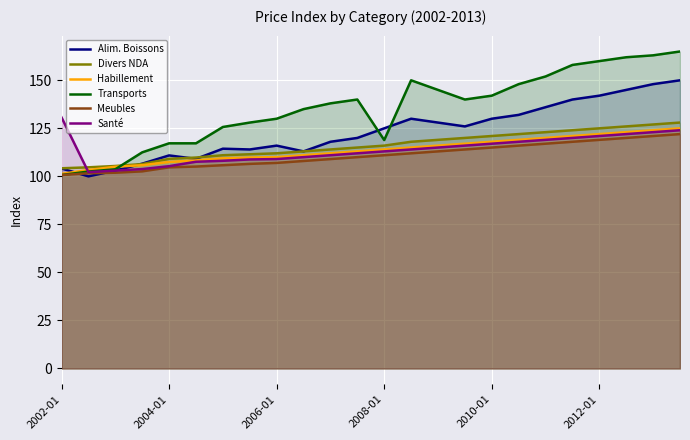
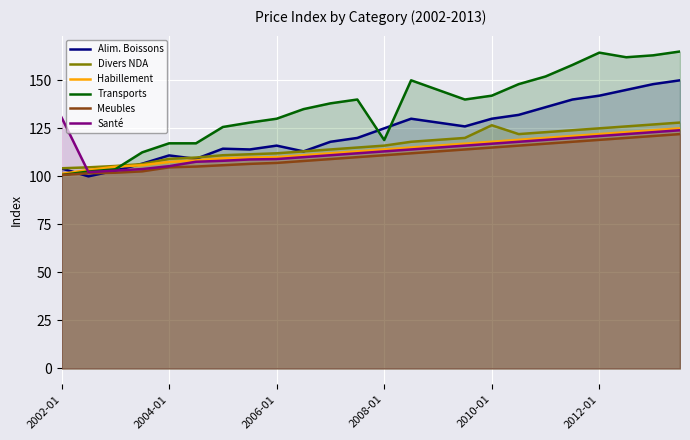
  {
    "Alim. Boissons": {
      "2004-01": 111,
      "2006-01": 116,
      "2008-01": 125,
      "2010-01": 130,
      "2012-01": 142
    },
    "Divers NDA": {
      "2004-01": 109,
      "2006-01": 112,
      "2008-01": 116,
-     "2010-01": 121,
+     "2010-01": 127,
      "2012-01": 125
    },
    "Habillement": {
      "2004-01": 108
    },
    "Transports": {
      "2004-01": 117,
      "2006-01": 130,
      "2008-01": 119,
      "2010-01": 142,
-     "2012-01": 160
+     "2012-01": 164
    },
    "Meubles": {
      "2006-01": 107,
      "2008-01": 111,
      "2010-01": 115,
      "2012-01": 119
    },
    "Santé": {
      "2002-01": 131
    }
  }
